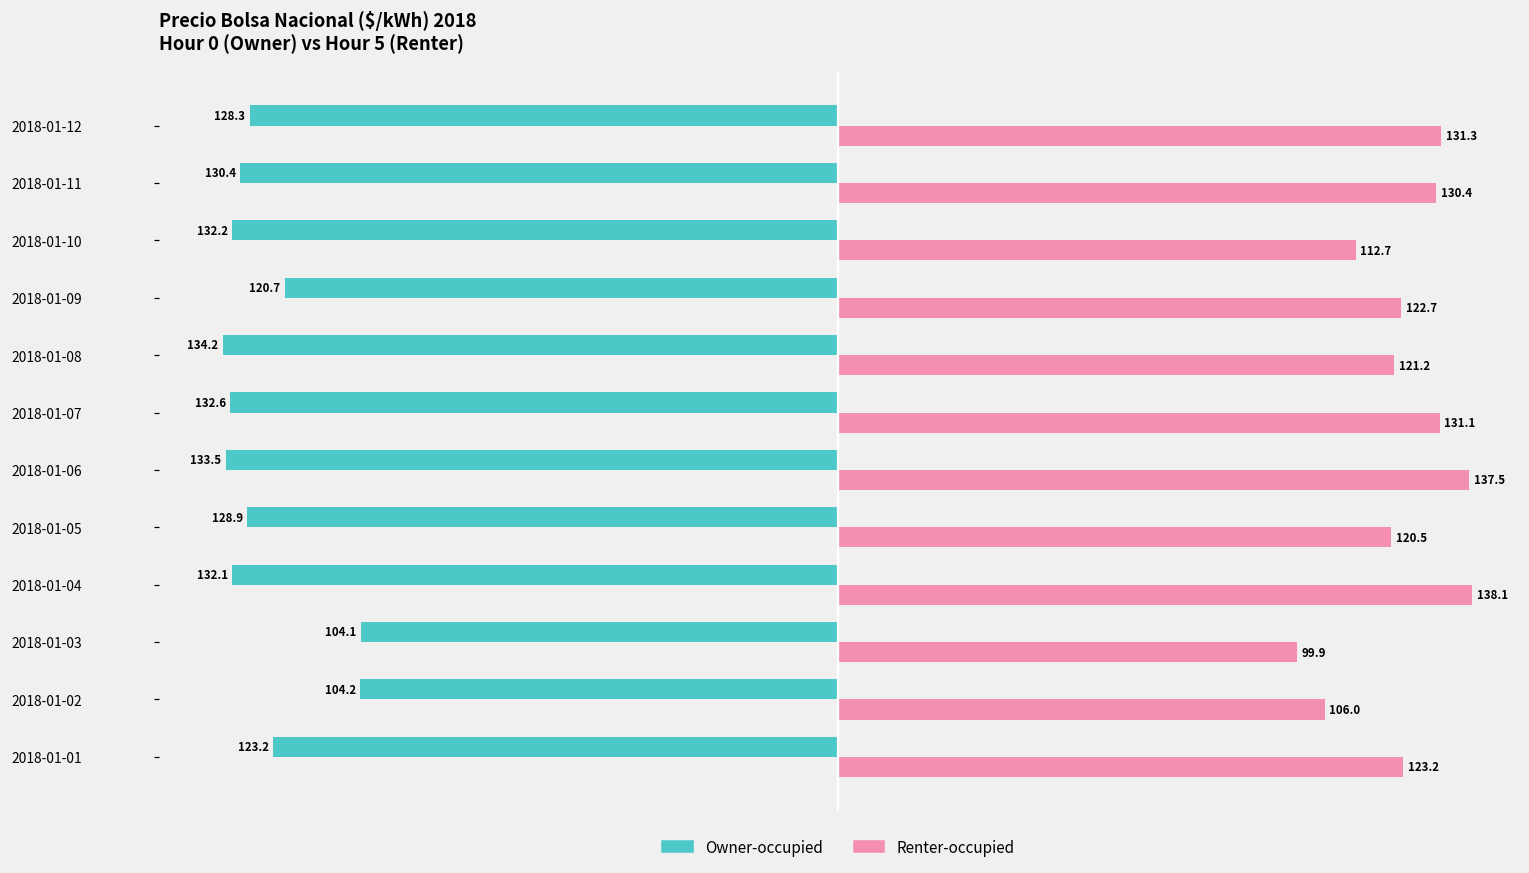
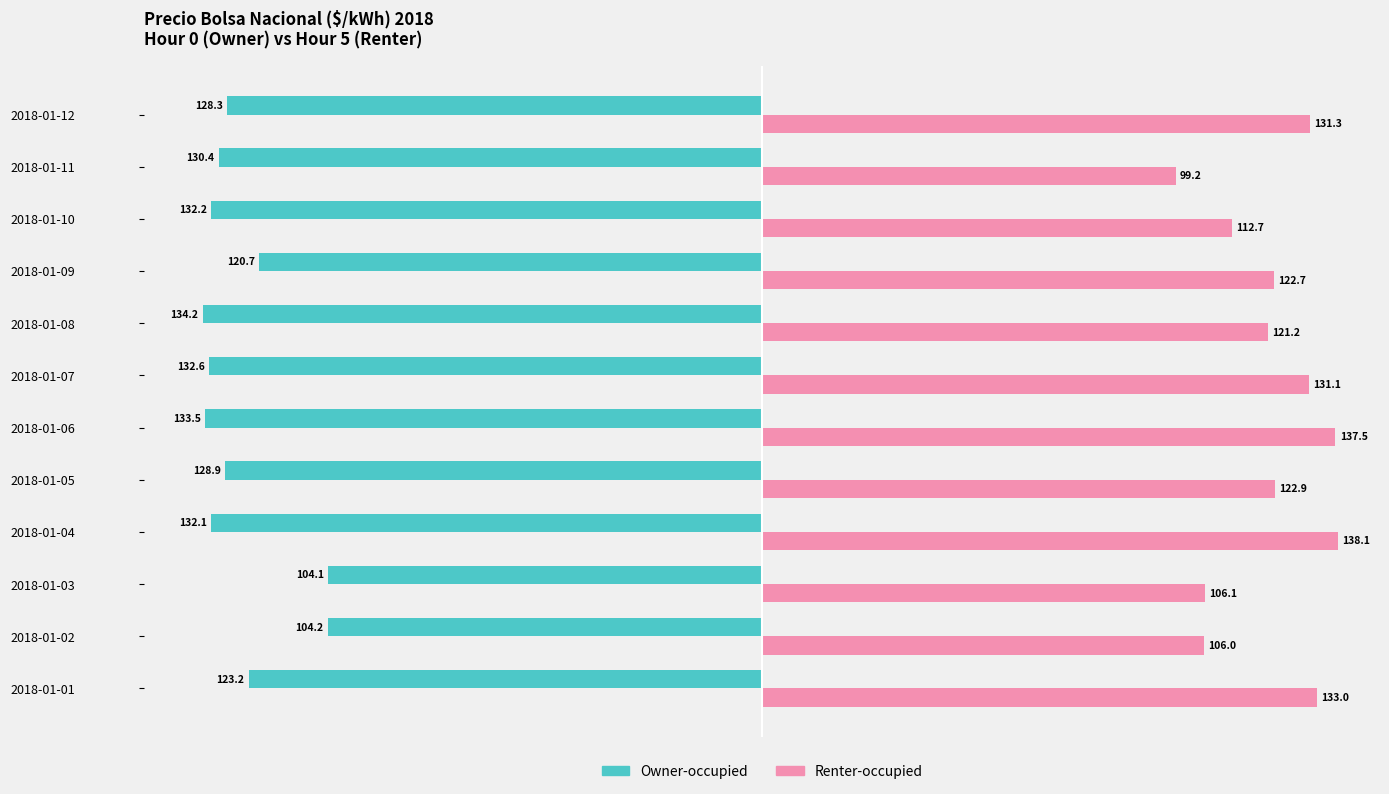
  {
    "Renter-occupied": {
      "2018-01-12": 131.3,
-     "2018-01-11": 130.4,
+     "2018-01-11": 99.2,
      "2018-01-10": 112.7,
      "2018-01-09": 122.7,
      "2018-01-08": 121.2,
      "2018-01-07": 131.1,
      "2018-01-06": 137.5,
-     "2018-01-05": 120.5,
+     "2018-01-05": 122.9,
      "2018-01-04": 138.1,
-     "2018-01-03": 99.9,
+     "2018-01-03": 106.1,
      "2018-01-02": 106.0,
-     "2018-01-01": 123.2
+     "2018-01-01": 133.0
    }
  }
